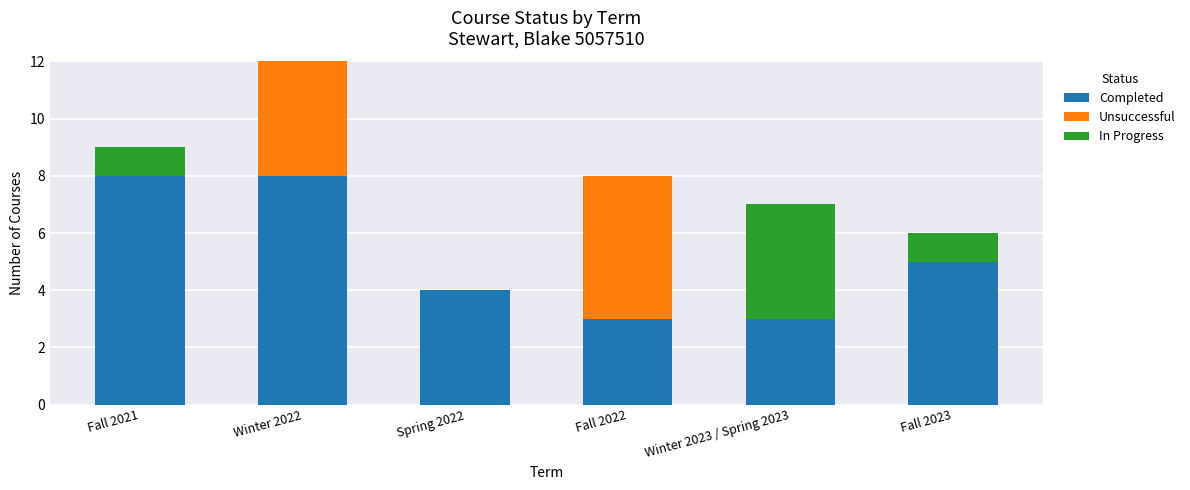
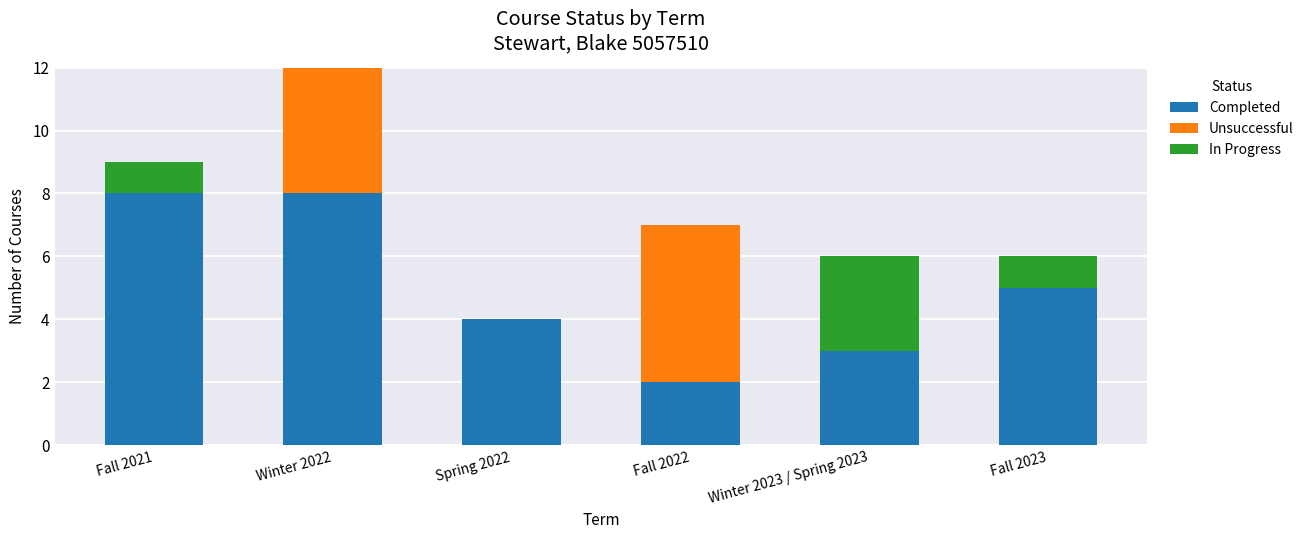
  {
    "Completed": {
      "Fall 2021": 8,
      "Winter 2022": 8,
      "Spring 2022": 4,
-     "Fall 2022": 3,
+     "Fall 2022": 2,
      "Winter 2023 / Spring 2023": 3,
      "Fall 2023": 5
    },
    "Unsuccessful": {
      "Fall 2021": 0,
      "Winter 2022": 4,
      "Spring 2022": 0,
      "Fall 2022": 5,
      "Winter 2023 / Spring 2023": 0,
      "Fall 2023": 0
    },
    "In Progress": {
      "Fall 2021": 1,
      "Winter 2022": 0,
      "Spring 2022": 0,
      "Fall 2022": 0,
-     "Winter 2023 / Spring 2023": 4,
+     "Winter 2023 / Spring 2023": 3,
      "Fall 2023": 1
    }
  }
